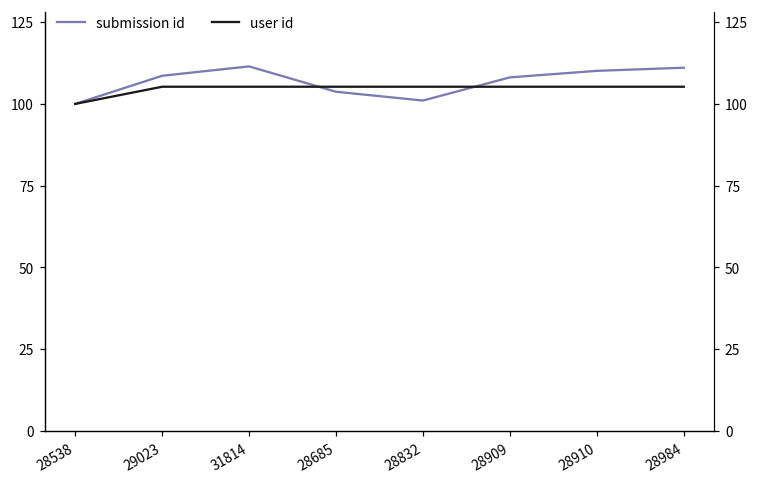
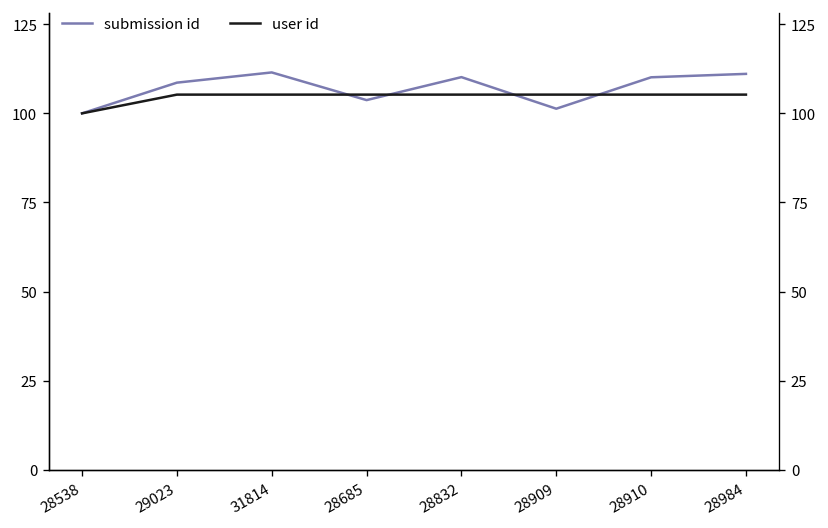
  {
    "submission id": {
      "29023": 109,
      "31814": 111,
      "28685": 104,
-     "28832": 101,
-     "28909": 108,
+     "28832": 110,
+     "28909": 101,
      "28910": 110,
      "28984": 111
    },
    "user id": {
      "29023": 105,
      "31814": 105,
      "28685": 105,
      "28832": 105,
      "28909": 105,
      "28910": 105,
      "28984": 105
    }
  }
